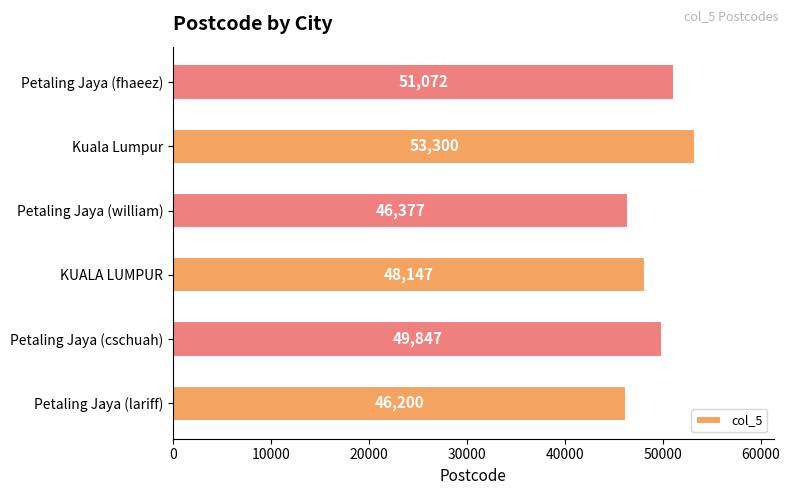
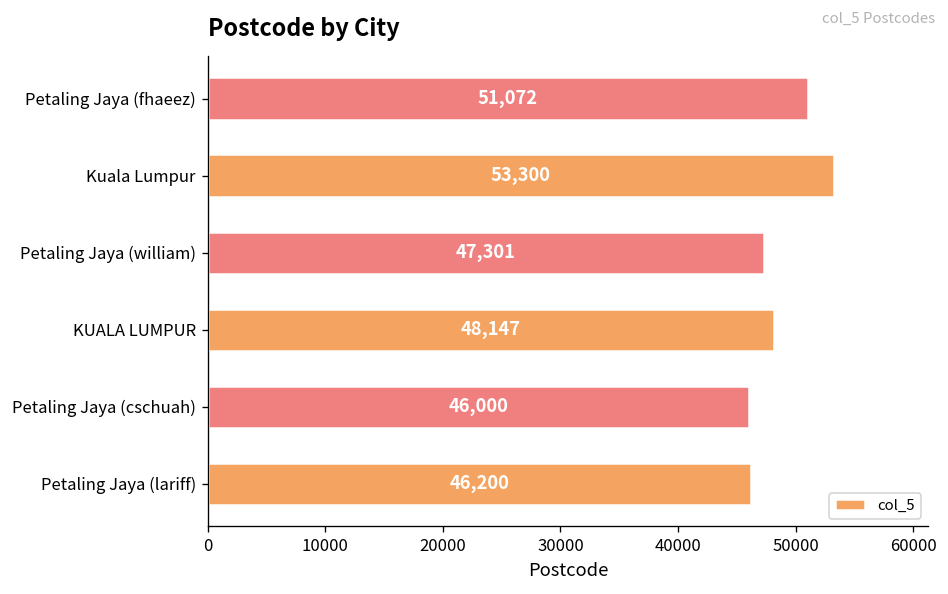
  {
    "Petaling Jaya (fhaeez)": "51,072",
    "Kuala Lumpur": "53,300",
-   "Petaling Jaya (william)": "46,377",
+   "Petaling Jaya (william)": "47,301",
    "KUALA LUMPUR": "48,147",
-   "Petaling Jaya (cschuah)": "49,847",
+   "Petaling Jaya (cschuah)": "46,000",
    "Petaling Jaya (lariff)": "46,200"
  }
